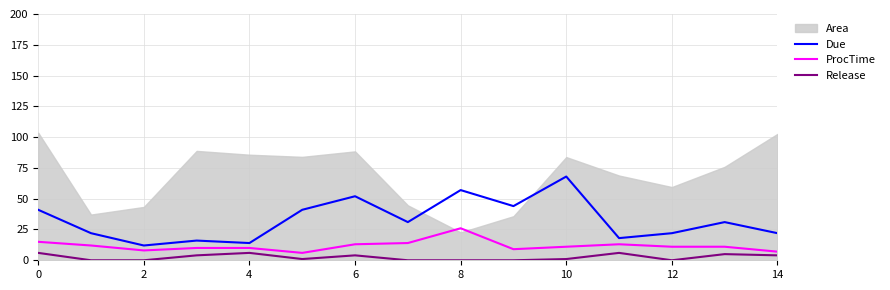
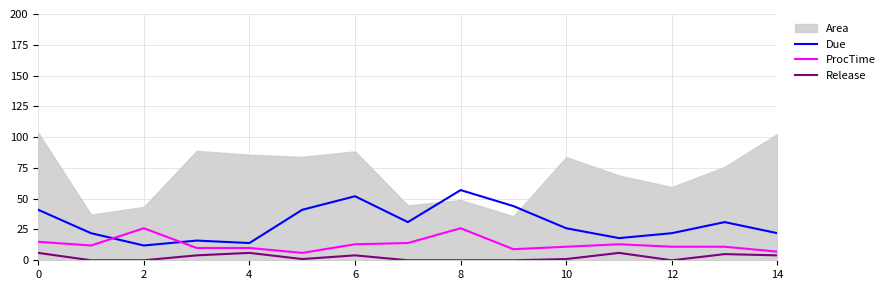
  {
    "Due": {
      "0": 41,
      "2": 12,
      "4": 14,
      "6": 52,
      "8": 57,
-     "10": 68,
+     "10": 26,
      "12": 22,
      "14": 22
    },
    "Area": {
      "0": 104,
      "2": 43,
      "4": 86,
      "6": 88,
-     "8": 23,
+     "8": 49,
      "10": 84,
      "12": 59,
      "14": 103
    },
    "ProcTime": {
      "0": 15,
-     "2": 8,
+     "2": 26,
      "4": 10,
      "6": 13,
      "8": 26,
      "10": 11,
      "12": 11,
      "14": 7
    },
    "Release": {
      "0": 6,
      "2": 0,
      "4": 6,
      "6": 4,
      "8": 0,
      "10": 1,
      "12": 0,
      "14": 4
    }
  }
